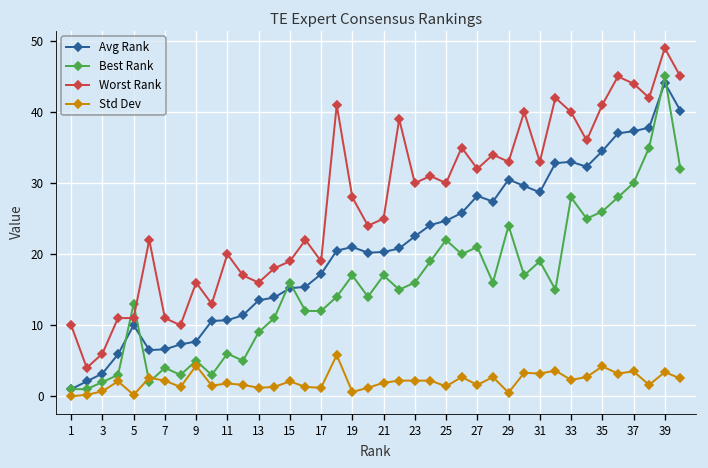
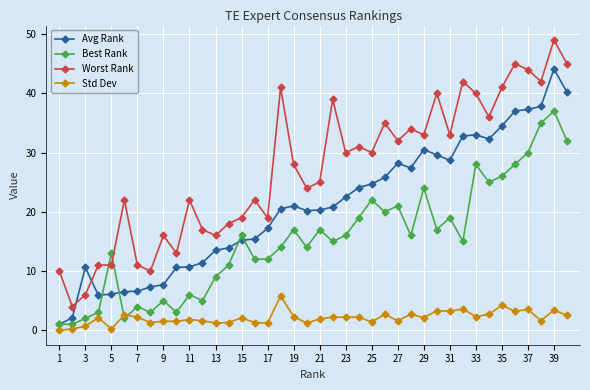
  {
    "Avg Rank": {
-     "3": 3,
-     "5": 10,
+     "3": 11,
+     "5": 6,
      "7": 7,
      "9": 8,
      "11": 11,
      "13": 14,
      "15": 15,
      "17": 17,
      "19": 21,
      "21": 20,
      "23": 23,
      "25": 25,
      "27": 28,
      "29": 31,
      "31": 29,
      "33": 33,
      "35": 35,
      "37": 37,
      "39": 44
    },
    "Best Rank": {
      "3": 2,
      "5": 13,
      "7": 4,
      "9": 5,
      "11": 6,
      "13": 9,
      "15": 16,
      "17": 12,
      "19": 17,
      "21": 17,
      "23": 16,
      "25": 22,
      "27": 21,
      "29": 24,
      "31": 19,
      "33": 28,
      "35": 26,
      "37": 30,
-     "39": 45
+     "39": 37
    },
    "Worst Rank": {
      "1": 10,
      "3": 6,
      "5": 11,
      "7": 11,
      "9": 16,
-     "11": 20,
+     "11": 22,
      "13": 16,
      "15": 19,
      "17": 19,
      "19": 28,
      "21": 25,
      "23": 30,
      "25": 30,
      "27": 32,
      "29": 33,
      "31": 33,
      "33": 40,
      "35": 41,
      "37": 44,
      "39": 49
    },
    "Std Dev": {
      "1": 0,
      "3": 1,
      "5": 0,
      "7": 2,
-     "9": 4,
+     "9": 2,
      "11": 2,
      "13": 1,
      "15": 2,
      "17": 1,
-     "19": 1,
+     "19": 2,
      "21": 2,
      "23": 2,
      "25": 1,
      "27": 2,
-     "29": 1,
+     "29": 2,
      "31": 3,
      "33": 2,
      "35": 4,
      "37": 4,
      "39": 3
    }
  }
